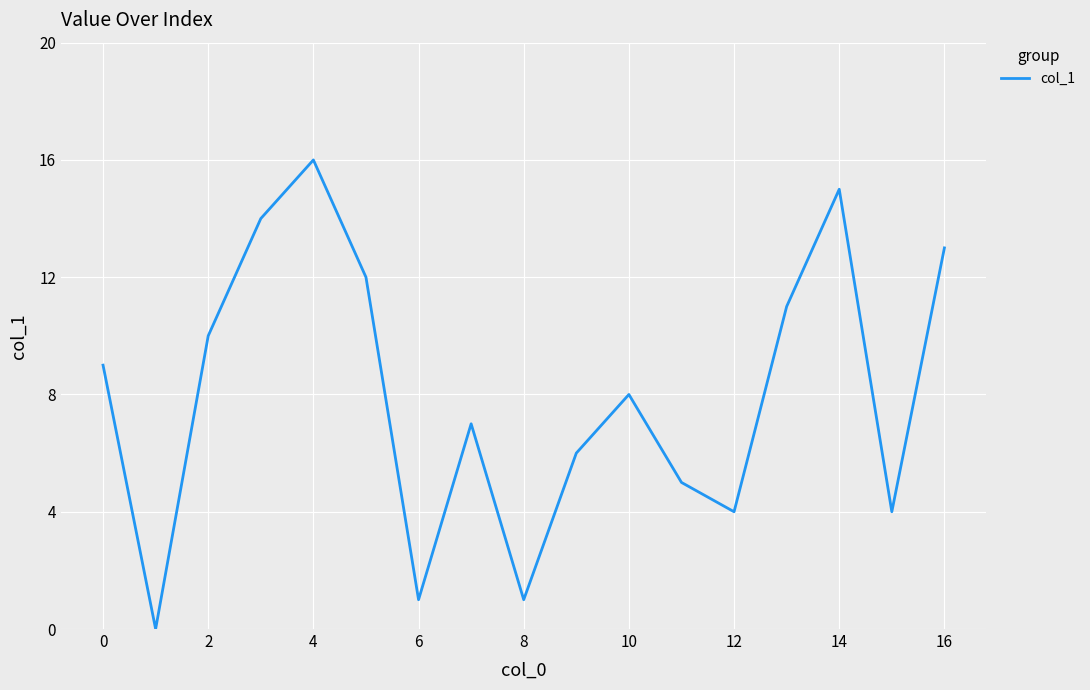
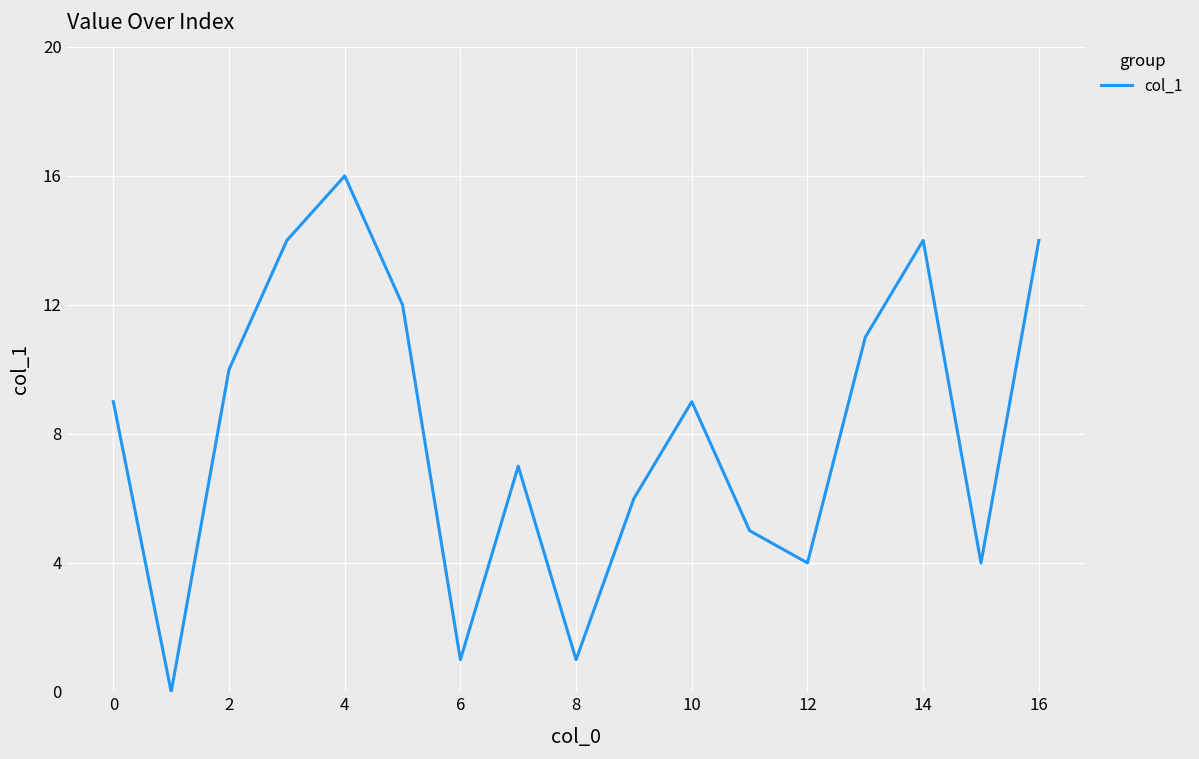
  {
    "0": 9,
    "2": 10,
    "4": 16,
    "6": 1,
    "8": 1,
-   "10": 8,
+   "10": 9,
    "12": 4,
-   "14": 15,
-   "16": 13
+   "14": 14,
+   "16": 14
  }
